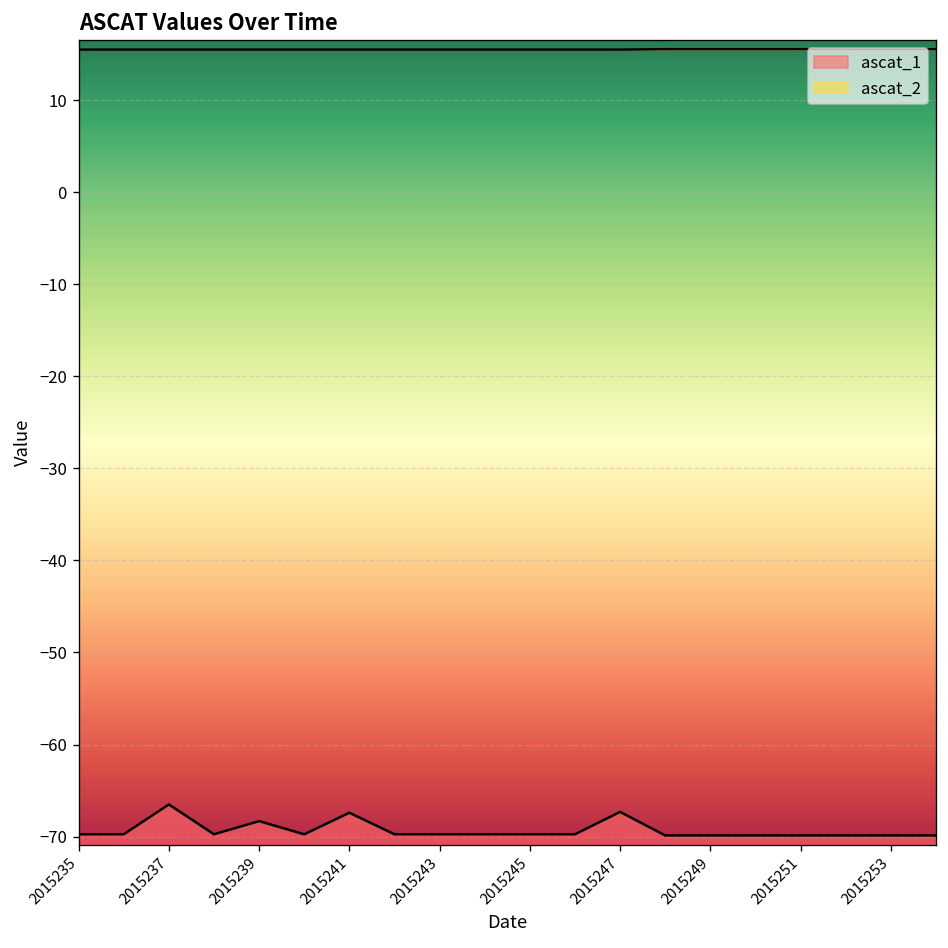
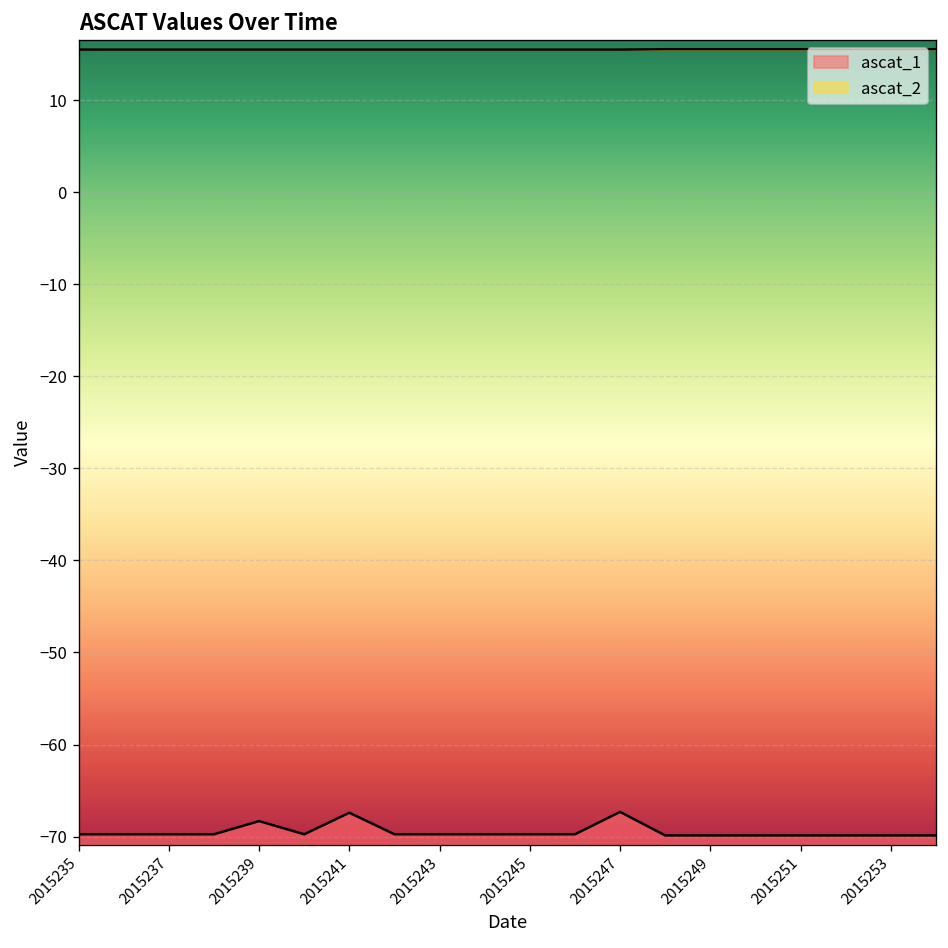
  {
    "ascat_1": {
      "2015235": -70,
-     "2015237": -67,
+     "2015237": -70,
      "2015239": -68,
      "2015241": -67,
      "2015243": -70,
      "2015245": -70,
      "2015247": -67,
      "2015249": -70,
      "2015251": -70,
      "2015253": -70
    },
    "ascat_2": {
      "2015235": 16,
      "2015237": 16,
      "2015239": 16,
      "2015241": 16,
      "2015243": 16,
      "2015245": 16,
      "2015247": 16,
      "2015249": 16,
      "2015251": 16
    }
  }
